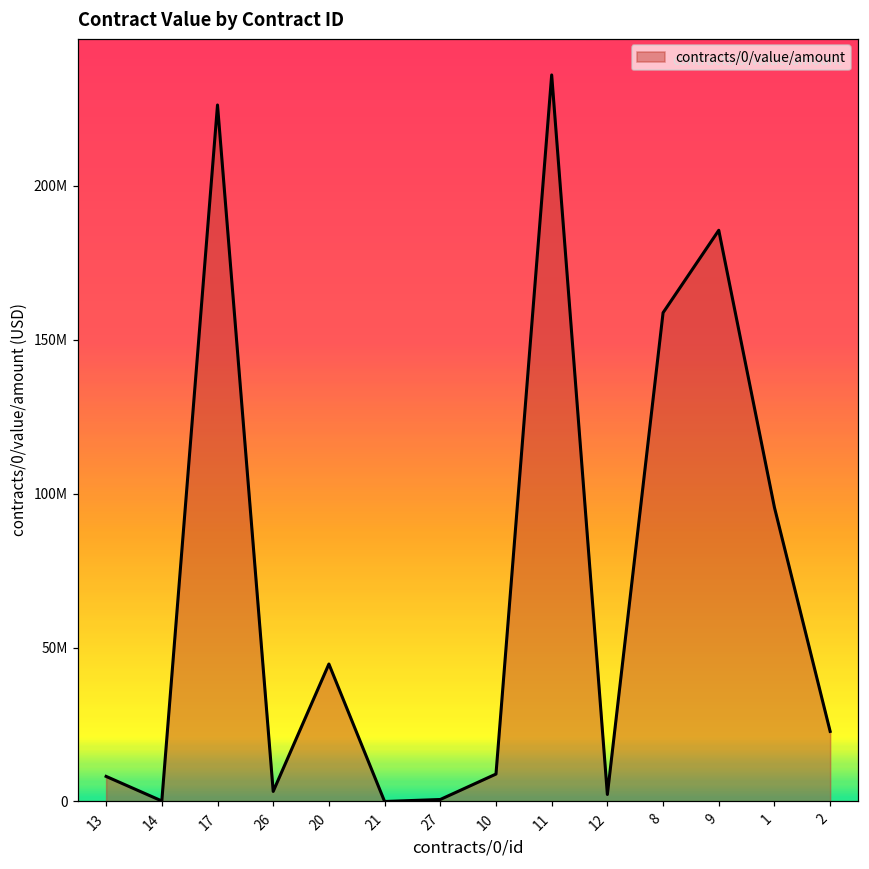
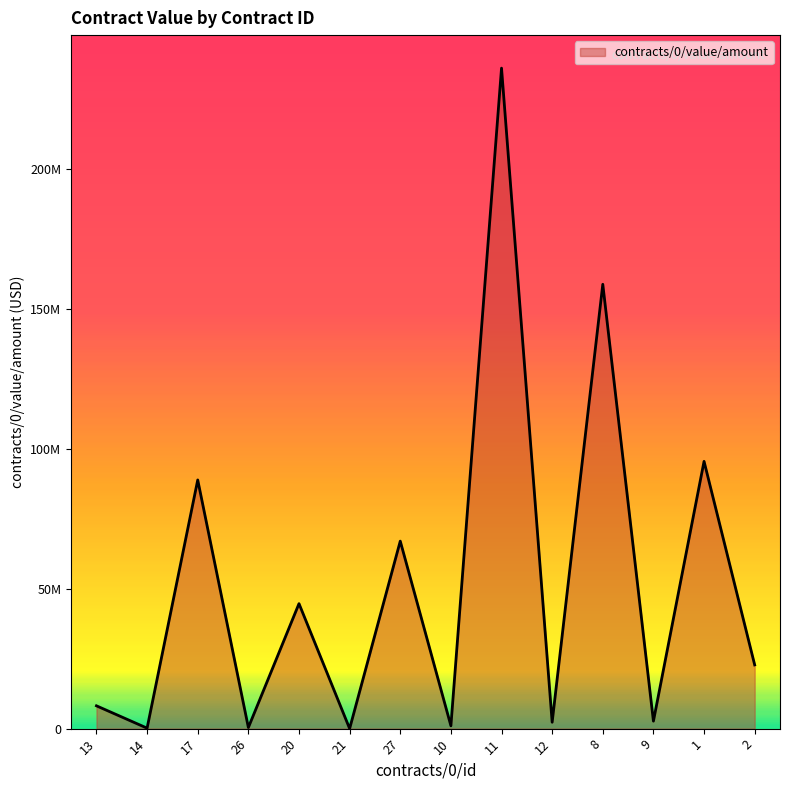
  {
    "13": 8000000,
    "14": 0,
-   "17": 226000000,
-   "26": 3000000,
+   "17": 89000000,
+   "26": 0,
    "20": 45000000,
    "21": 0,
-   "27": 1000000,
-   "10": 9000000,
+   "27": 67000000,
+   "10": 1000000,
    "11": 236000000,
    "12": 2000000,
    "8": 159000000,
-   "9": 186000000,
+   "9": 3000000,
    "1": 95000000,
    "2": 23000000
  }
